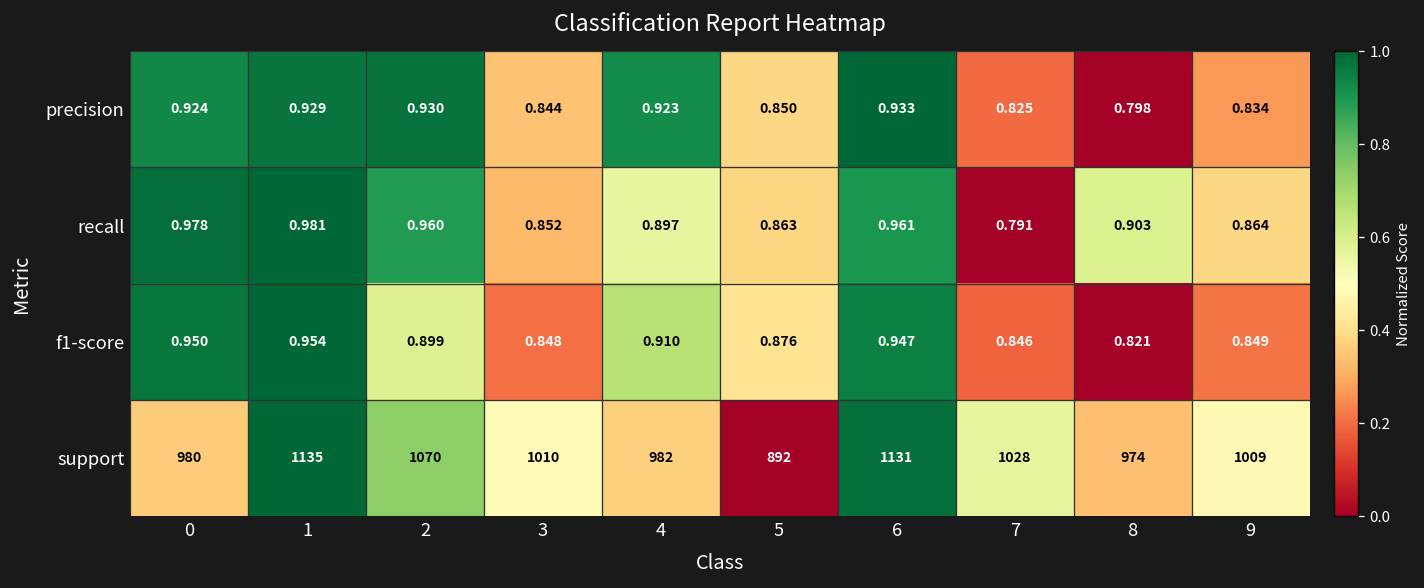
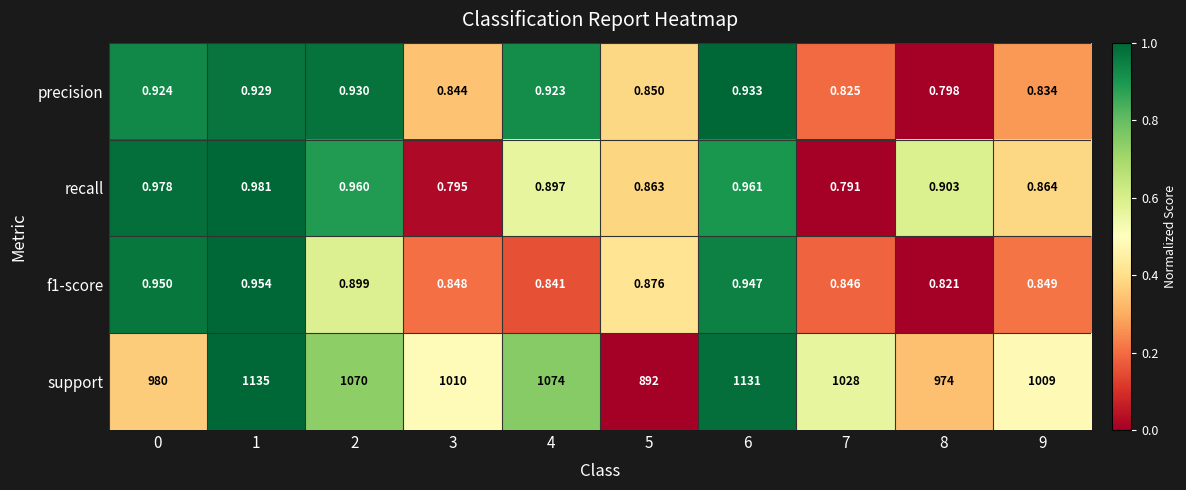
  {
    "precision": {
      "0": 0.924,
      "1": 0.929,
      "2": 0.930,
      "3": 0.844,
      "4": 0.923,
      "5": 0.850,
      "6": 0.933,
      "7": 0.825,
      "8": 0.798,
      "9": 0.834
    },
    "recall": {
      "0": 0.978,
      "1": 0.981,
      "2": 0.960,
-     "3": 0.852,
+     "3": 0.795,
      "4": 0.897,
      "5": 0.863,
      "6": 0.961,
      "7": 0.791,
      "8": 0.903,
      "9": 0.864
    },
    "f1-score": {
      "0": 0.950,
      "1": 0.954,
      "2": 0.899,
      "3": 0.848,
-     "4": 0.910,
+     "4": 0.841,
      "5": 0.876,
      "6": 0.947,
      "7": 0.846,
      "8": 0.821,
      "9": 0.849
    },
    "support": {
      "0": 980,
      "1": 1135,
      "2": 1070,
      "3": 1010,
-     "4": 982,
+     "4": 1074,
      "5": 892,
      "6": 1131,
      "7": 1028,
      "8": 974,
      "9": 1009
    }
  }
